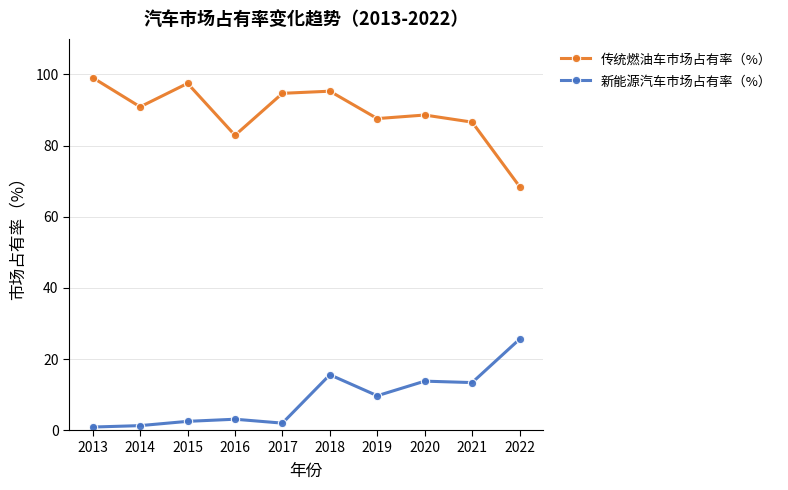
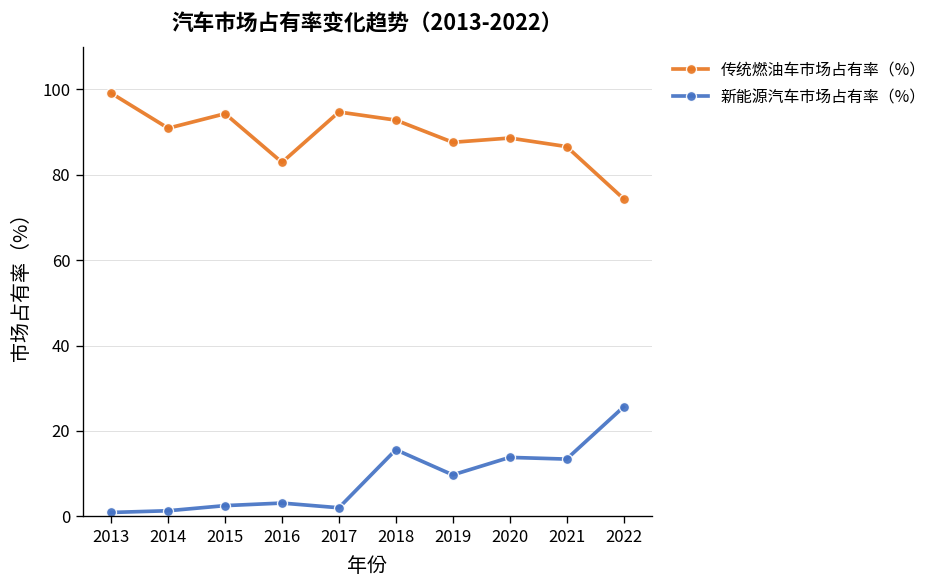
  {
    "传统燃油车市场占有率（%）": {
      "2013": 99,
      "2014": 91,
-     "2015": 98,
+     "2015": 94,
      "2016": 83,
      "2017": 95,
-     "2018": 95,
+     "2018": 93,
      "2019": 88,
      "2020": 89,
      "2021": 87,
-     "2022": 69
+     "2022": 74
    },
    "新能源汽车市场占有率（%）": {
      "2013": 1,
      "2014": 1,
      "2015": 3,
      "2016": 3,
      "2017": 2,
      "2018": 16,
      "2019": 10,
      "2020": 14,
      "2021": 13,
      "2022": 26
    }
  }
